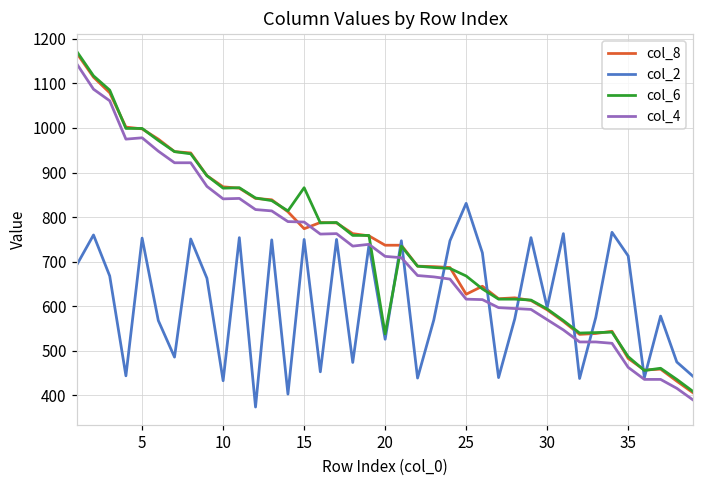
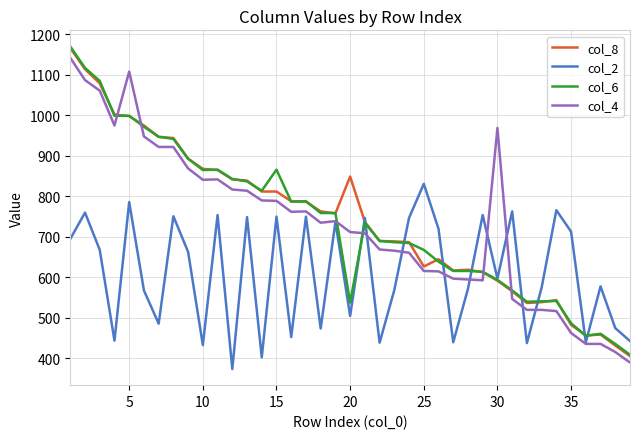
  {
    "col_8": {
-     "15": 770,
-     "20": 740,
+     "15": 810,
+     "20": 850,
      "25": 630
    },
    "col_2": {
-     "5": 750,
+     "5": 790,
      "10": 430,
      "15": 750,
-     "20": 530,
+     "20": 510,
      "25": 830,
      "35": 710
    },
    "col_6": {
      "15": 870,
      "20": 540,
      "25": 670
    },
    "col_4": {
-     "5": 980,
+     "5": 1110,
      "10": 840,
      "15": 790,
      "20": 710,
      "25": 620,
-     "30": 570,
+     "30": 970,
      "35": 460
    }
  }
